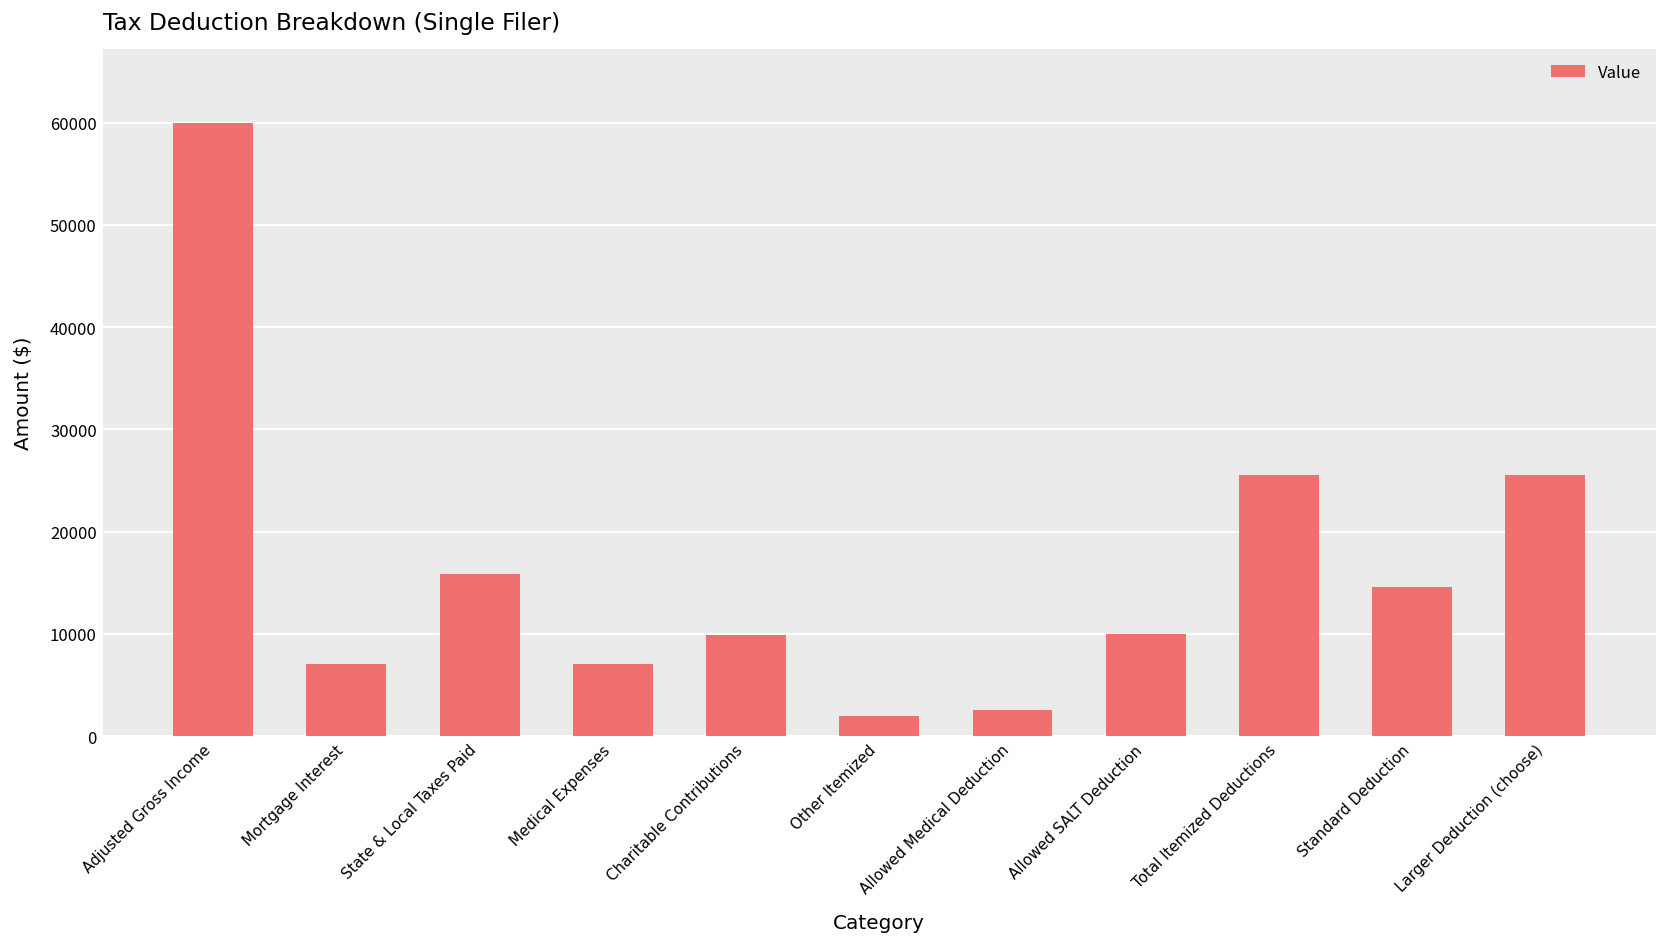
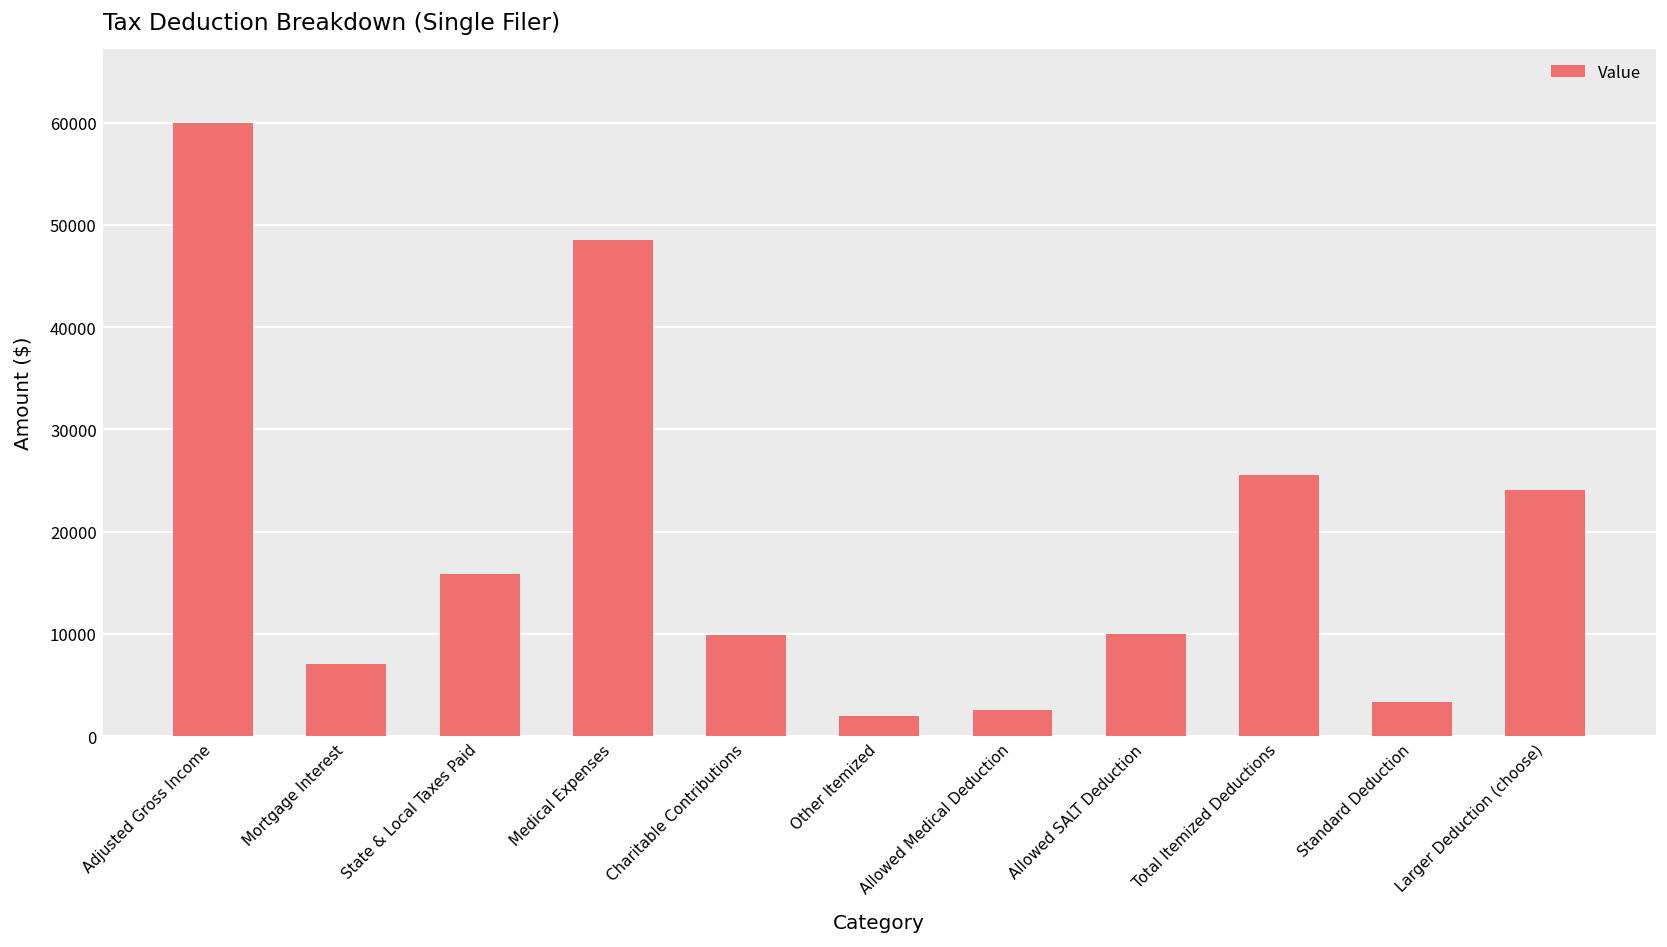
  {
    "Adjusted Gross Income": 60000,
    "Mortgage Interest": 7000,
    "State & Local Taxes Paid": 16000,
-   "Medical Expenses": 7000,
+   "Medical Expenses": 49000,
    "Charitable Contributions": 10000,
    "Other Itemized": 2000,
    "Allowed Medical Deduction": 3000,
    "Allowed SALT Deduction": 10000,
    "Total Itemized Deductions": 26000,
-   "Standard Deduction": 15000,
-   "Larger Deduction (choose)": 26000
+   "Standard Deduction": 3000,
+   "Larger Deduction (choose)": 24000
  }
